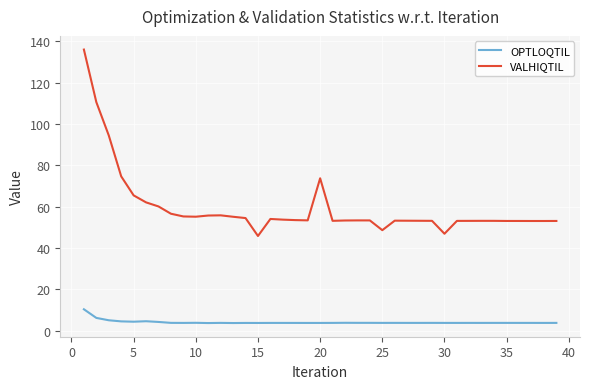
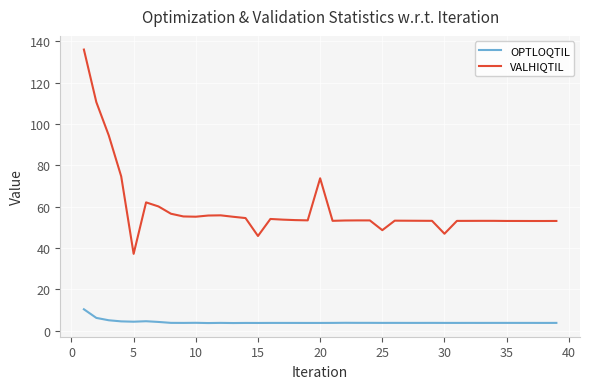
  {
    "OPTLOQTIL": {
      "5": 4,
      "10": 4,
      "15": 4,
      "20": 4,
      "25": 4,
      "30": 4,
      "35": 4
    },
    "VALHIQTIL": {
-     "5": 65,
+     "5": 37,
      "10": 55,
      "15": 46,
      "20": 74,
      "25": 49,
      "30": 47,
      "35": 53
    }
  }
